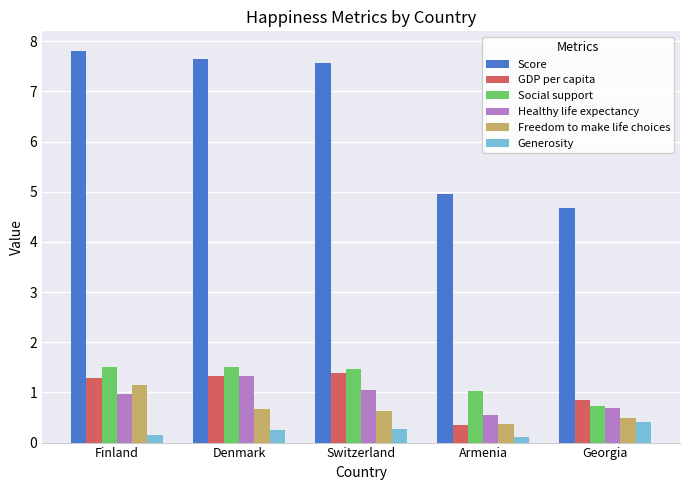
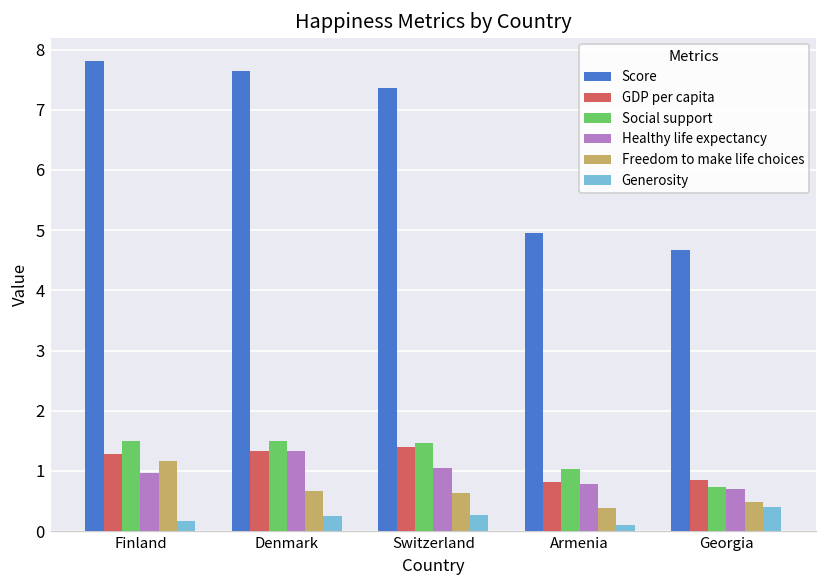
  {
    "Score": {
      "Finland": 7.8,
      "Denmark": 7.6,
-     "Switzerland": 7.6,
+     "Switzerland": 7.4,
      "Armenia": 5.0,
      "Georgia": 4.7
    },
    "GDP per capita": {
      "Finland": 1.3,
      "Denmark": 1.3,
      "Switzerland": 1.4,
-     "Armenia": 0.4,
+     "Armenia": 0.8,
      "Georgia": 0.8
    },
    "Social support": {
      "Finland": 1.5,
      "Denmark": 1.5,
      "Switzerland": 1.5,
      "Armenia": 1.0,
      "Georgia": 0.7
    },
    "Healthy life expectancy": {
      "Finland": 1.0,
      "Denmark": 1.3,
      "Switzerland": 1.0,
-     "Armenia": 0.5,
+     "Armenia": 0.8,
      "Georgia": 0.7
    },
    "Freedom to make life choices": {
      "Finland": 1.2,
      "Denmark": 0.7,
      "Switzerland": 0.6,
      "Armenia": 0.4,
      "Georgia": 0.5
    },
    "Generosity": {
      "Finland": 0.2,
      "Denmark": 0.2,
      "Switzerland": 0.3,
      "Armenia": 0.1,
      "Georgia": 0.4
    }
  }
